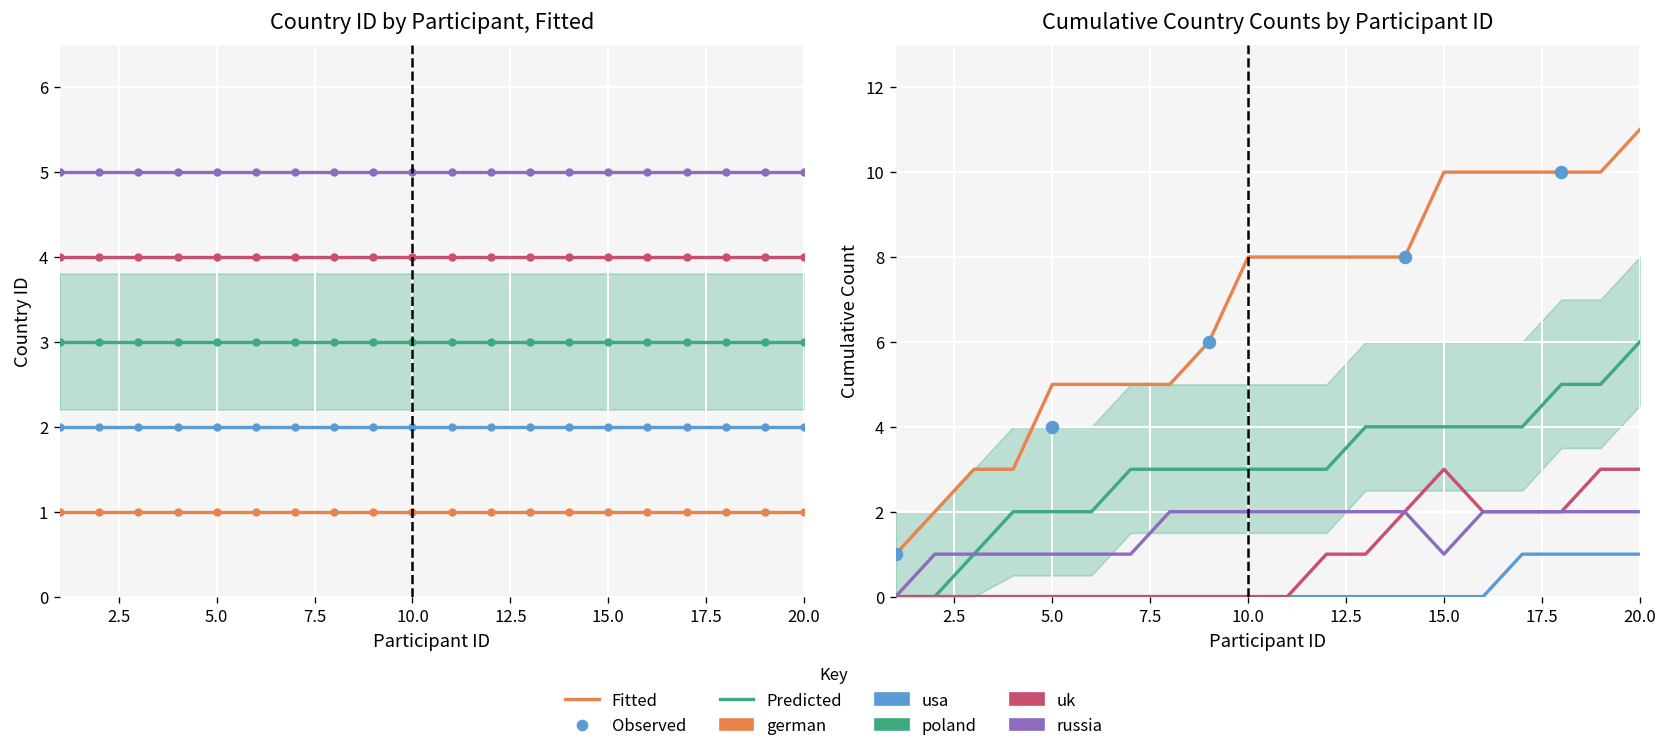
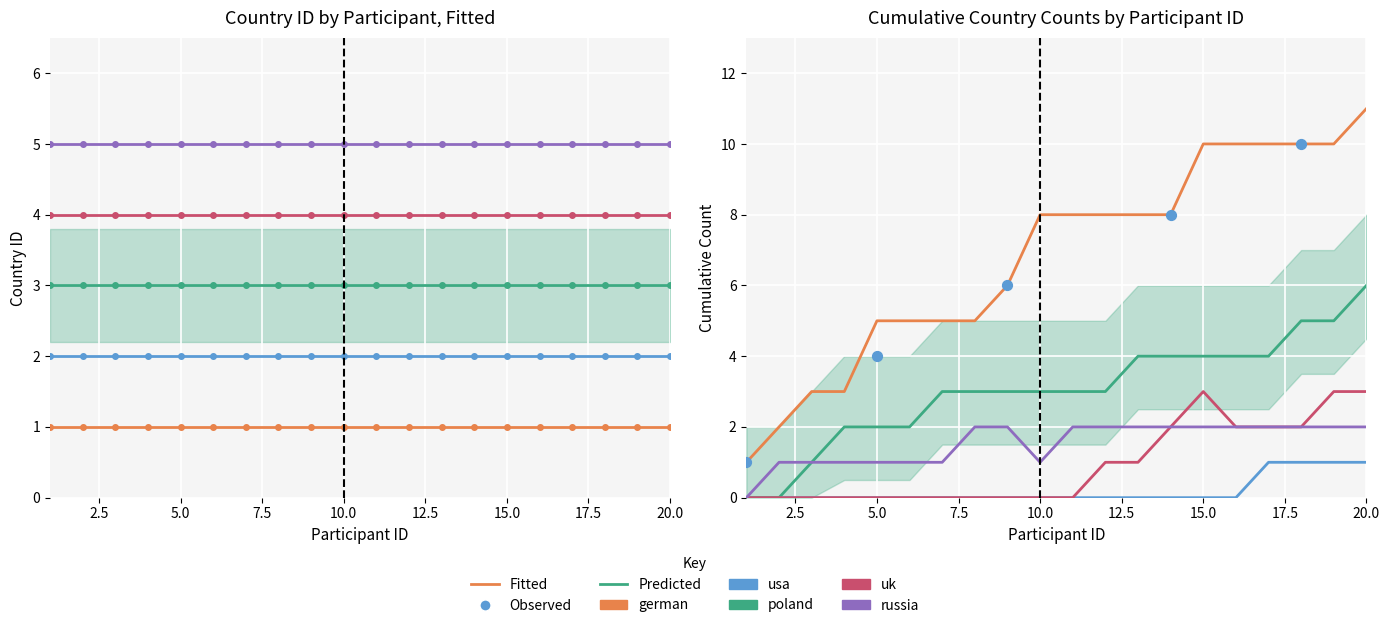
  {
    "Country ID by Participant, Fitted": {
      "german": {
        "5.0": 1.0,
        "10.0": 1.0,
        "15.0": 1.0,
        "20.0": 1.0
      },
      "usa": {
        "5.0": 2.0,
        "10.0": 2.0,
        "15.0": 2.0,
        "20.0": 2.0
      },
      "uk": {
        "5.0": 4.0,
        "10.0": 4.0,
        "15.0": 4.0,
        "20.0": 4.0
      },
      "russia": {
        "5.0": 5.0,
        "10.0": 5.0,
        "15.0": 5.0,
        "20.0": 5.0
      }
    },
    "Cumulative Country Counts by Participant ID": {
      "german": {
        "5.0": 5,
        "10.0": 8,
        "15.0": 10,
        "20.0": 11
      },
      "uk": {
        "15.0": 3,
        "20.0": 3
      },
      "russia": {
        "5.0": 1,
-       "10.0": 2,
-       "15.0": 1,
+       "10.0": 1,
+       "15.0": 2,
        "20.0": 2
      }
    }
  }
